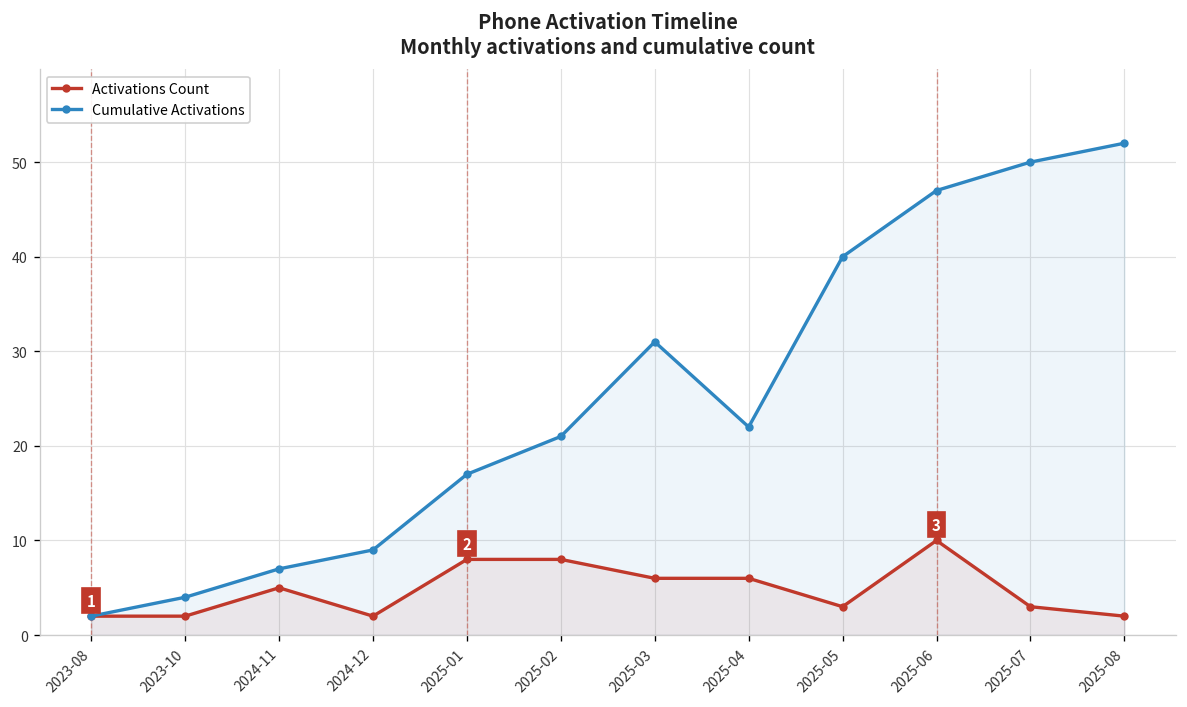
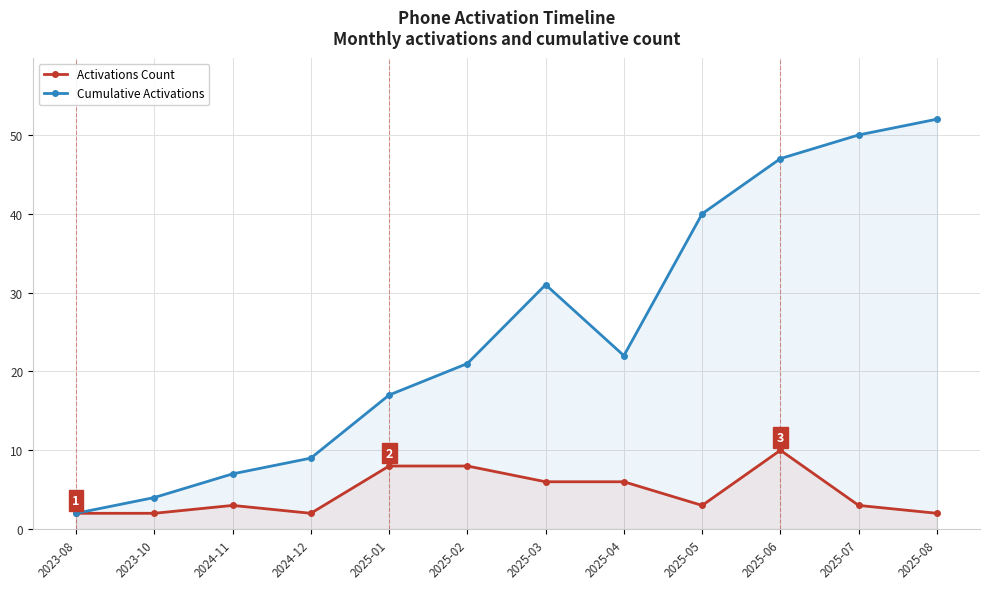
  {
    "Activations Count": {
      "2023-10": 2,
-     "2024-11": 5,
+     "2024-11": 3,
      "2024-12": 2,
      "2025-02": 8,
      "2025-03": 6,
      "2025-04": 6,
      "2025-05": 3,
      "2025-07": 3,
      "2025-08": 2
    },
    "Cumulative Activations": {
      "2023-10": 4,
      "2024-11": 7,
      "2024-12": 9,
      "2025-01": 17,
      "2025-02": 21,
      "2025-03": 31,
      "2025-04": 22,
      "2025-05": 40,
      "2025-06": 47,
      "2025-07": 50,
      "2025-08": 52
    }
  }
